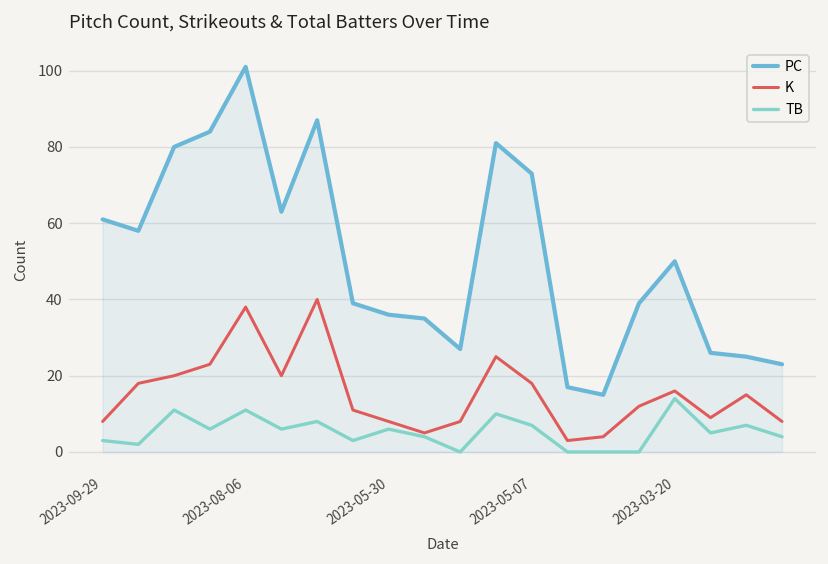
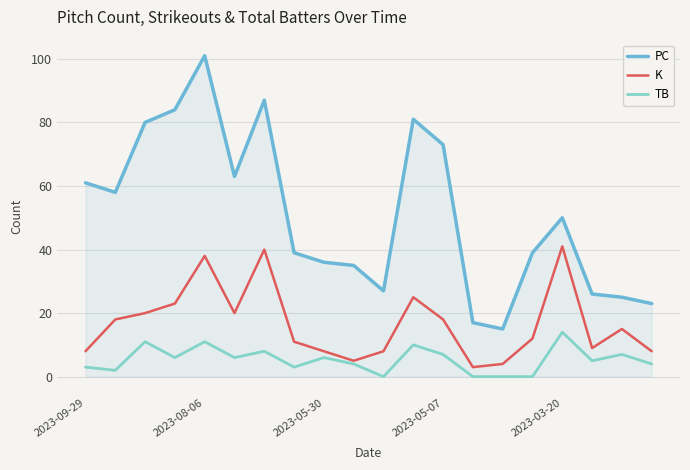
  {
    "K": {
      "2023-09-29": 8,
      "2023-08-06": 38,
      "2023-05-30": 8,
      "2023-05-07": 18,
-     "2023-03-20": 16
+     "2023-03-20": 41
    }
  }
